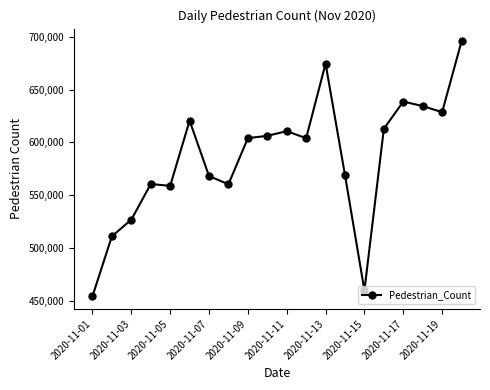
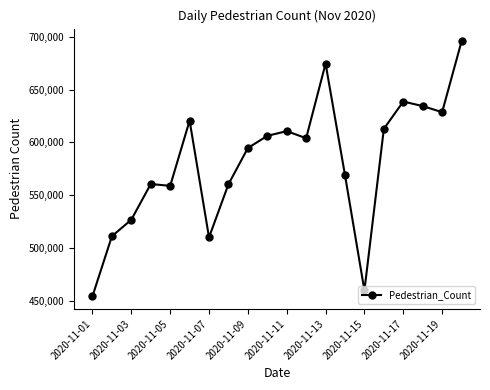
  {
    "2020-11-01": "454,000",
    "2020-11-03": "527,000",
    "2020-11-05": "559,000",
-   "2020-11-07": "568,000",
-   "2020-11-09": "604,000",
+   "2020-11-07": "510,000",
+   "2020-11-09": "595,000",
    "2020-11-11": "611,000",
    "2020-11-13": "675,000",
    "2020-11-17": "639,000",
    "2020-11-19": "629,000"
  }
